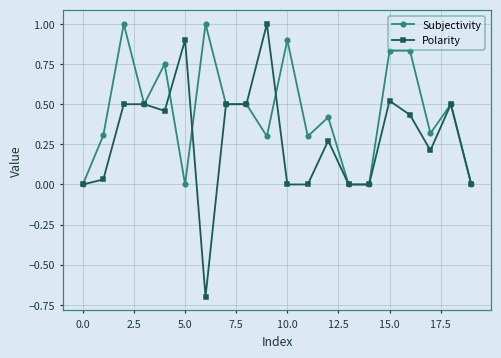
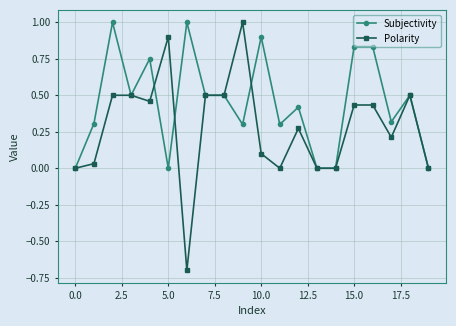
  {
    "Subjectivity": {
      "5.0": 0.00,
      "10.0": 0.90
    },
    "Polarity": {
      "5.0": 0.90,
-     "10.0": 0.0,
-     "15.0": 0.52
+     "10.0": 0.1,
+     "15.0": 0.43
    }
  }
